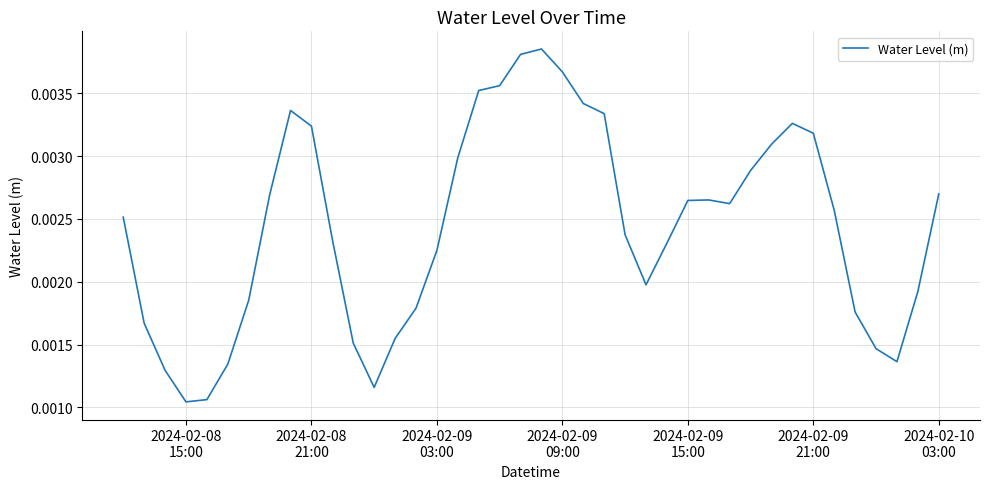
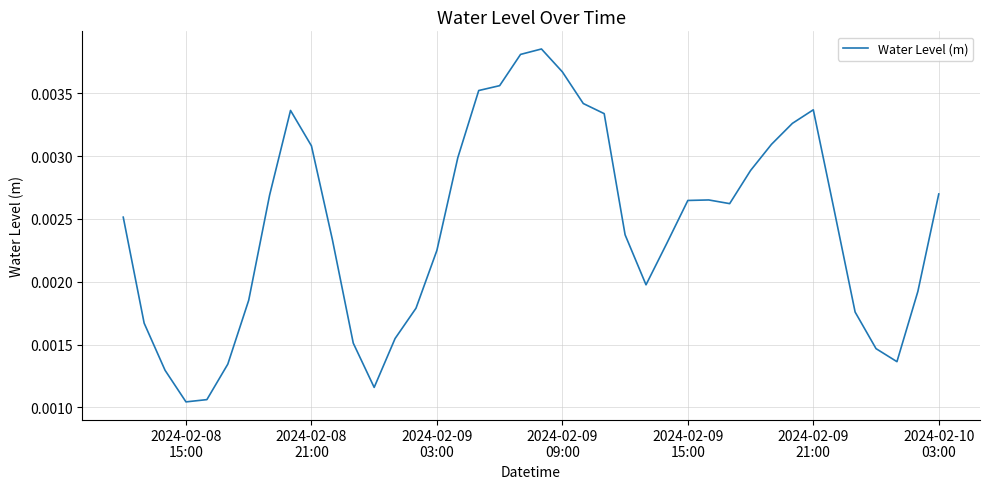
  {
    "2024-02-08 15:00": 0.00104,
-   "2024-02-08 21:00": 0.00324,
+   "2024-02-08 21:00": 0.00308,
    "2024-02-09 03:00": 0.00225,
    "2024-02-09 09:00": 0.00367,
    "2024-02-09 15:00": 0.00265,
-   "2024-02-09 21:00": 0.00318,
+   "2024-02-09 21:00": 0.00337,
    "2024-02-10 03:00": 0.00270
  }
